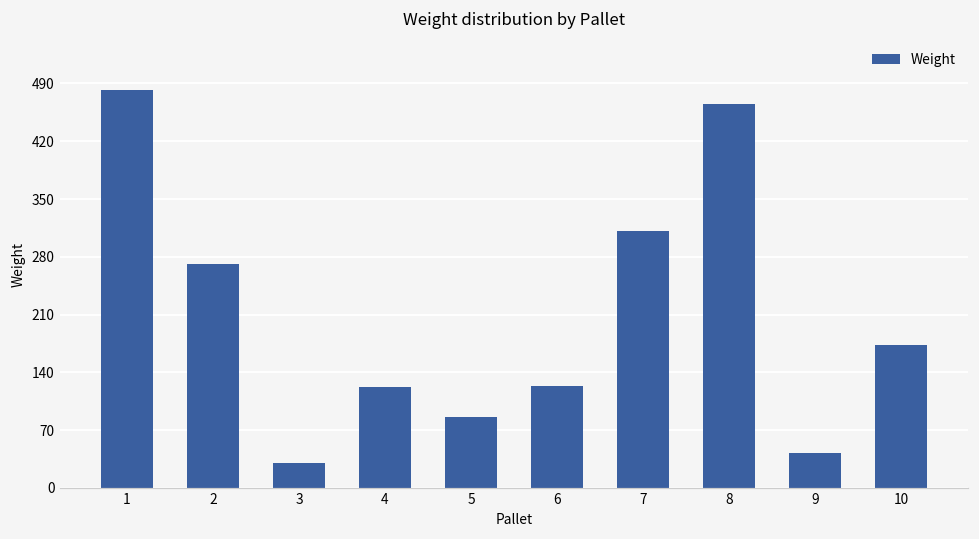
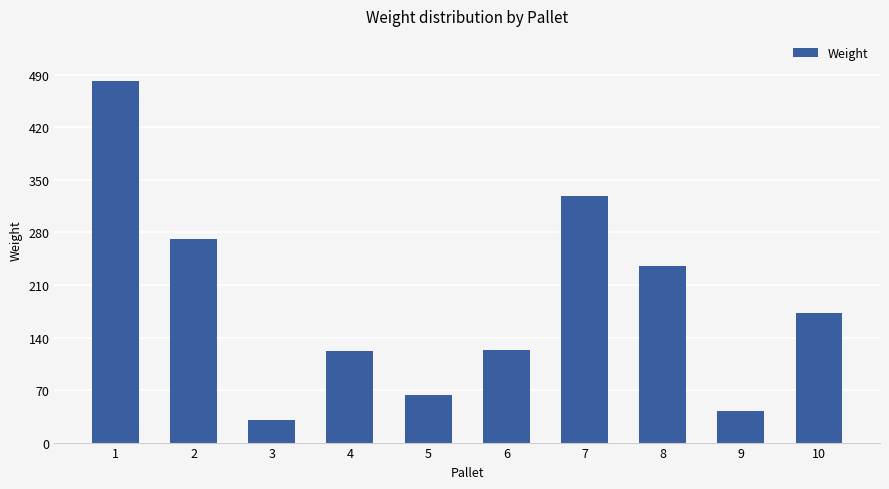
  {
    "1": 480,
    "2": 270,
    "3": 30,
    "4": 120,
-   "5": 90,
+   "5": 60,
    "6": 120,
-   "7": 310,
-   "8": 470,
+   "7": 330,
+   "8": 240,
    "9": 40,
    "10": 170
  }
